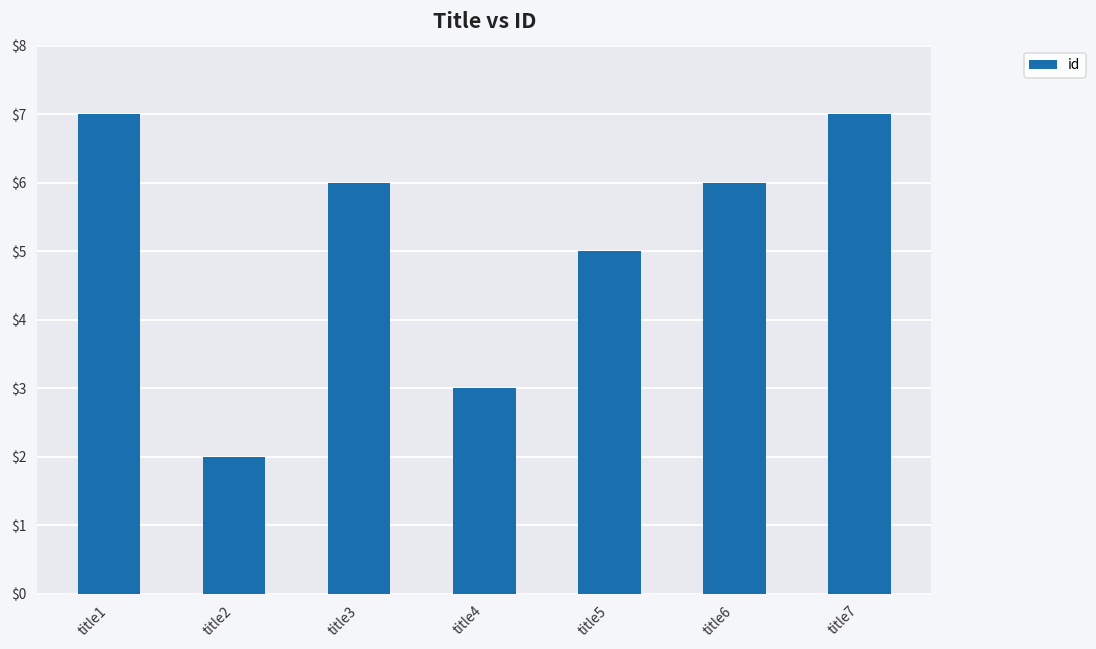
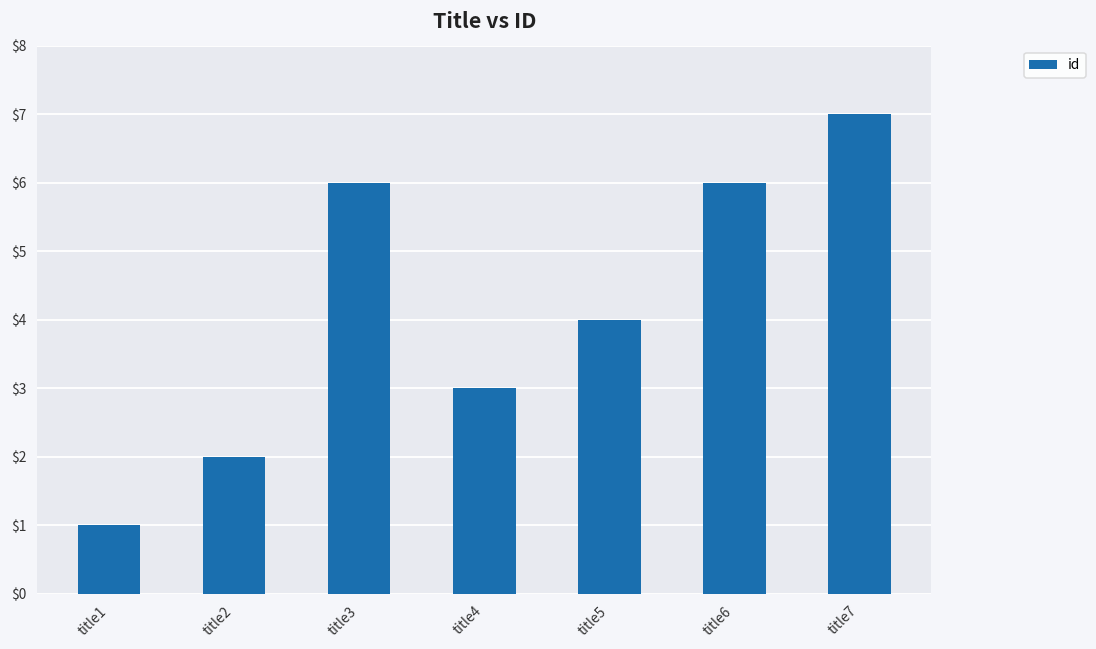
  {
-   "title1": "$7",
+   "title1": "$1",
    "title2": "$2",
    "title3": "$6",
    "title4": "$3",
-   "title5": "$5",
+   "title5": "$4",
    "title6": "$6",
    "title7": "$7"
  }
